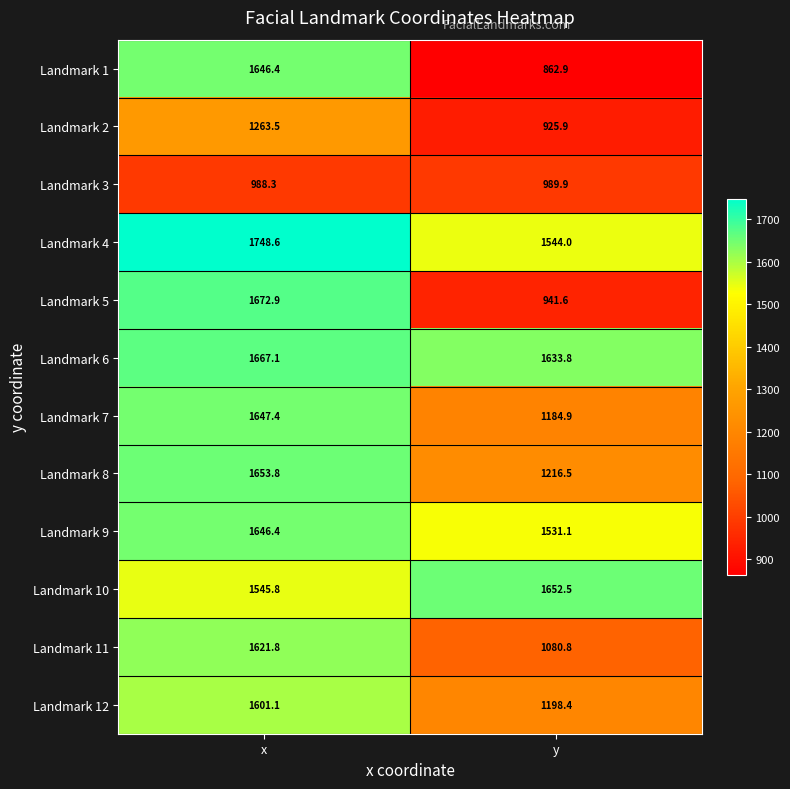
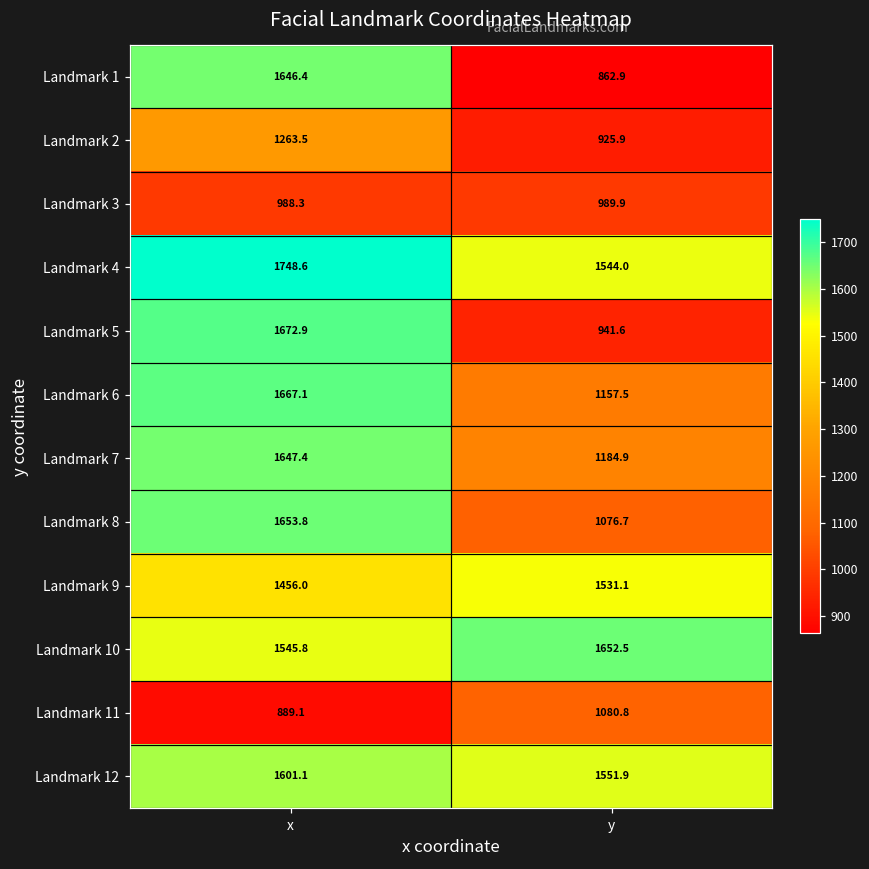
  {
    "Landmark 1": {
      "x": 1646.4,
      "y": 862.9
    },
    "Landmark 2": {
      "x": 1263.5,
      "y": 925.9
    },
    "Landmark 3": {
      "x": 988.3,
      "y": 989.9
    },
    "Landmark 4": {
      "x": 1748.6,
      "y": 1544.0
    },
    "Landmark 5": {
      "x": 1672.9,
      "y": 941.6
    },
    "Landmark 6": {
      "x": 1667.1,
-     "y": 1633.8
+     "y": 1157.5
    },
    "Landmark 7": {
      "x": 1647.4,
      "y": 1184.9
    },
    "Landmark 8": {
      "x": 1653.8,
-     "y": 1216.5
+     "y": 1076.7
    },
    "Landmark 9": {
-     "x": 1646.4,
+     "x": 1456.0,
      "y": 1531.1
    },
    "Landmark 10": {
      "x": 1545.8,
      "y": 1652.5
    },
    "Landmark 11": {
-     "x": 1621.8,
+     "x": 889.1,
      "y": 1080.8
    },
    "Landmark 12": {
      "x": 1601.1,
-     "y": 1198.4
+     "y": 1551.9
    }
  }
